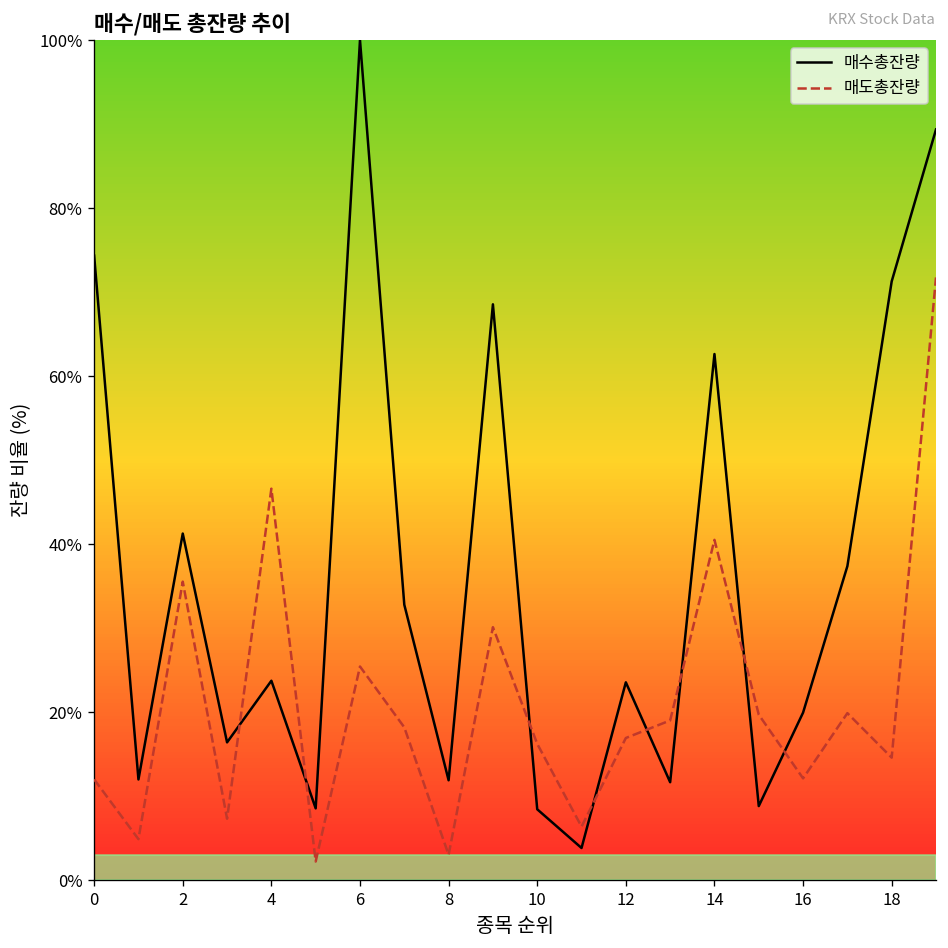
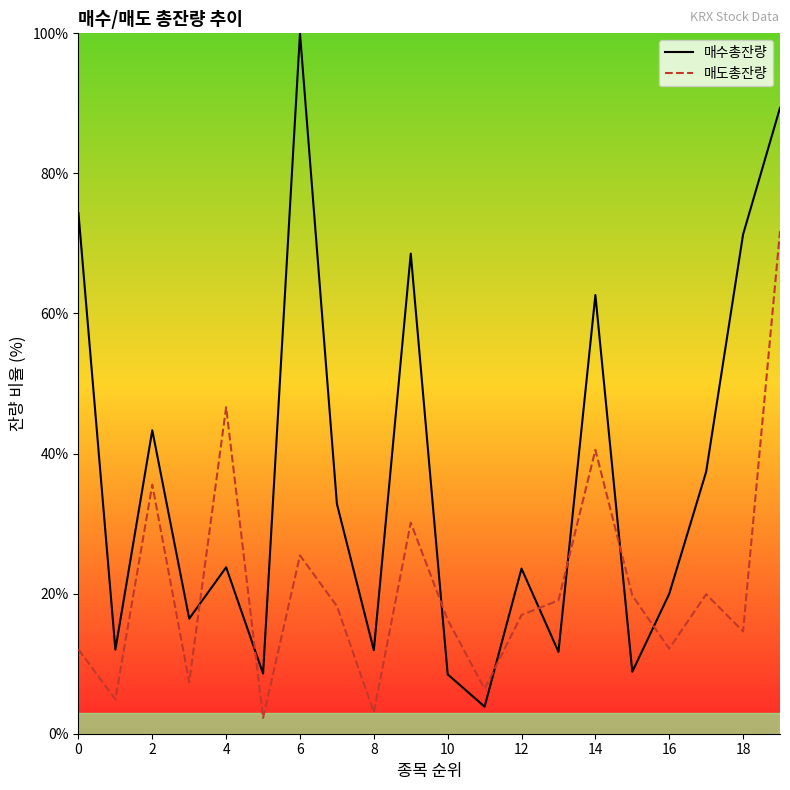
  {
    "매수총잔량": {
      "0": "74%",
-     "2": "41%",
+     "2": "43%",
      "4": "24%",
      "6": "100%",
      "8": "12%",
      "10": "8%",
      "12": "24%",
      "14": "63%",
      "16": "20%",
      "18": "71%"
    },
    "매도총잔량": {
      "0": "12%",
      "2": "36%",
      "4": "47%",
      "6": "25%",
      "8": "3%",
      "10": "16%",
      "12": "17%",
      "14": "41%",
      "16": "12%",
      "18": "15%"
    }
  }
